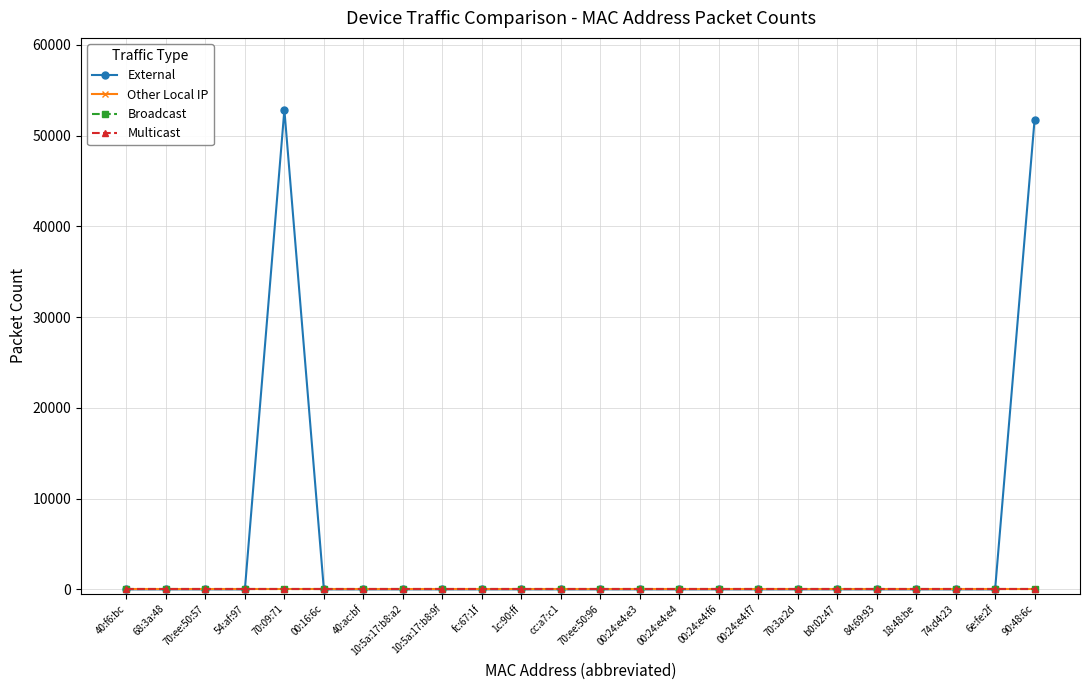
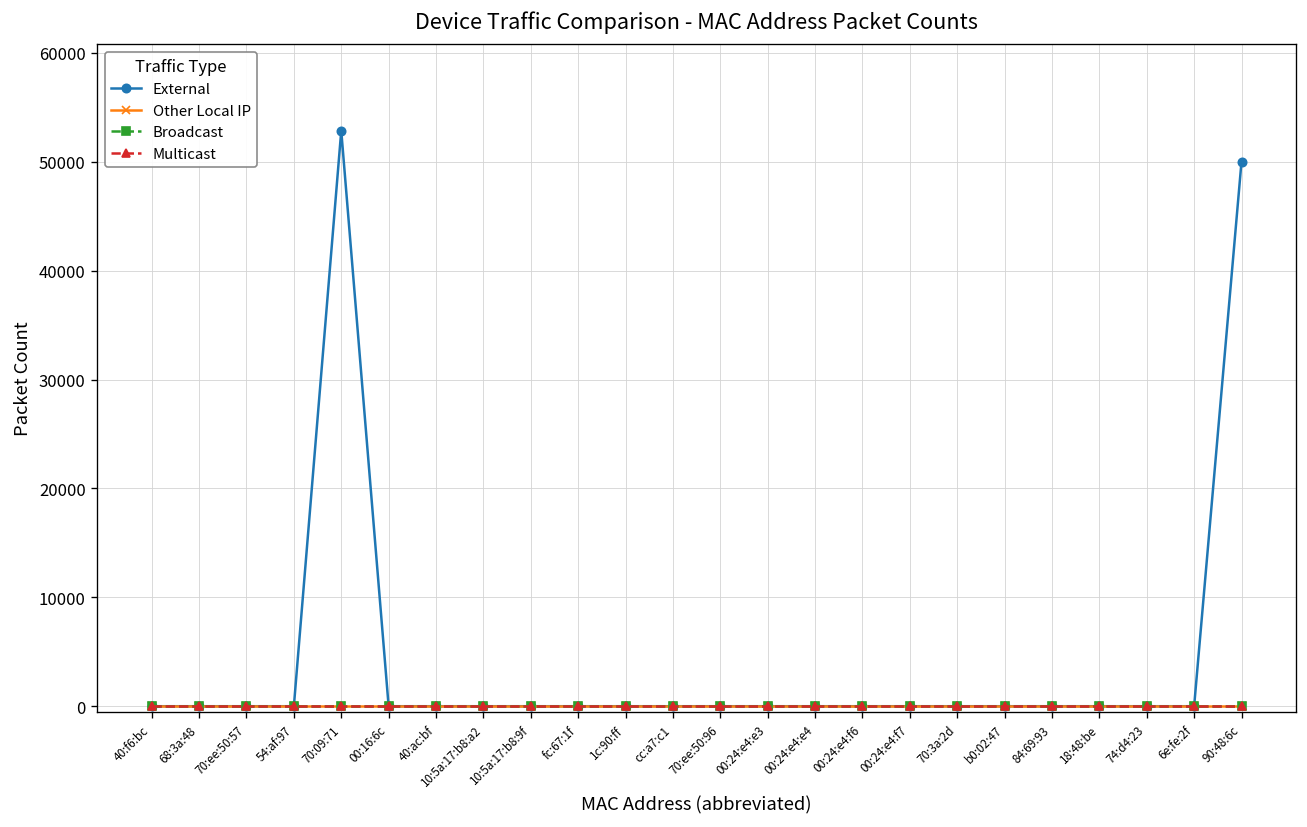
  {
    "External": {
      "70:09:71": 53000,
-     "90:48:6c": 52000
+     "90:48:6c": 50000
    },
    "Multicast": {
      "70:09:71": 0,
      "90:48:6c": 0
    }
  }
